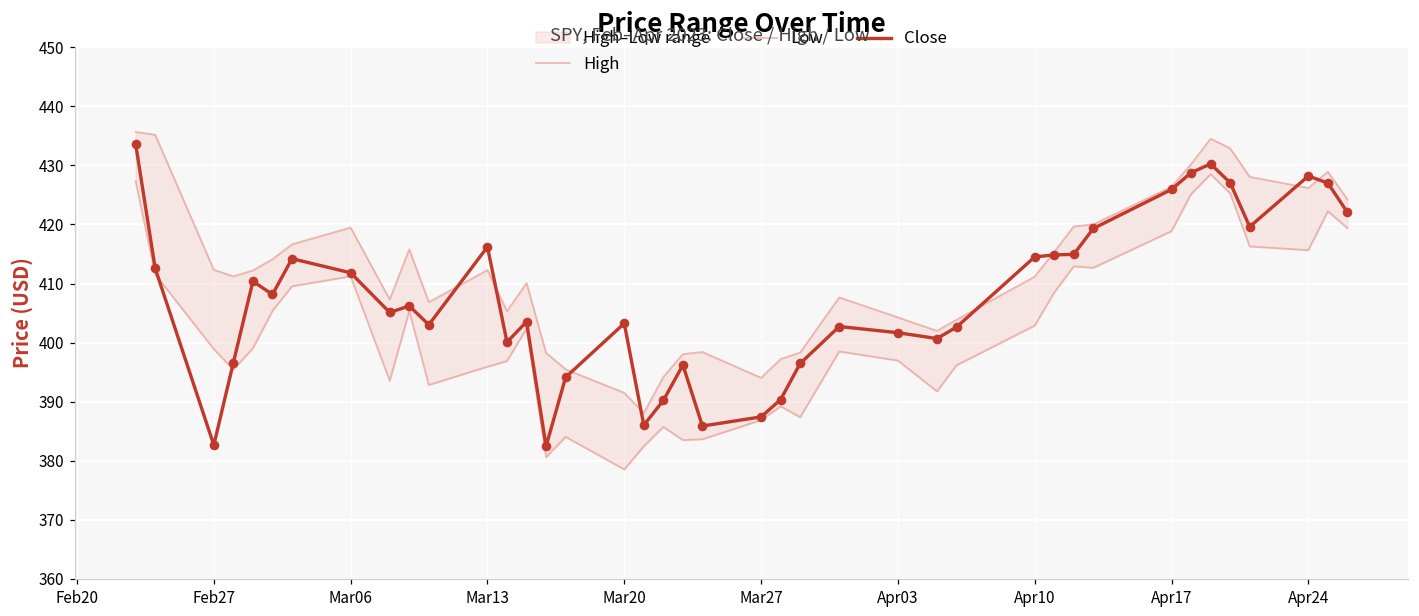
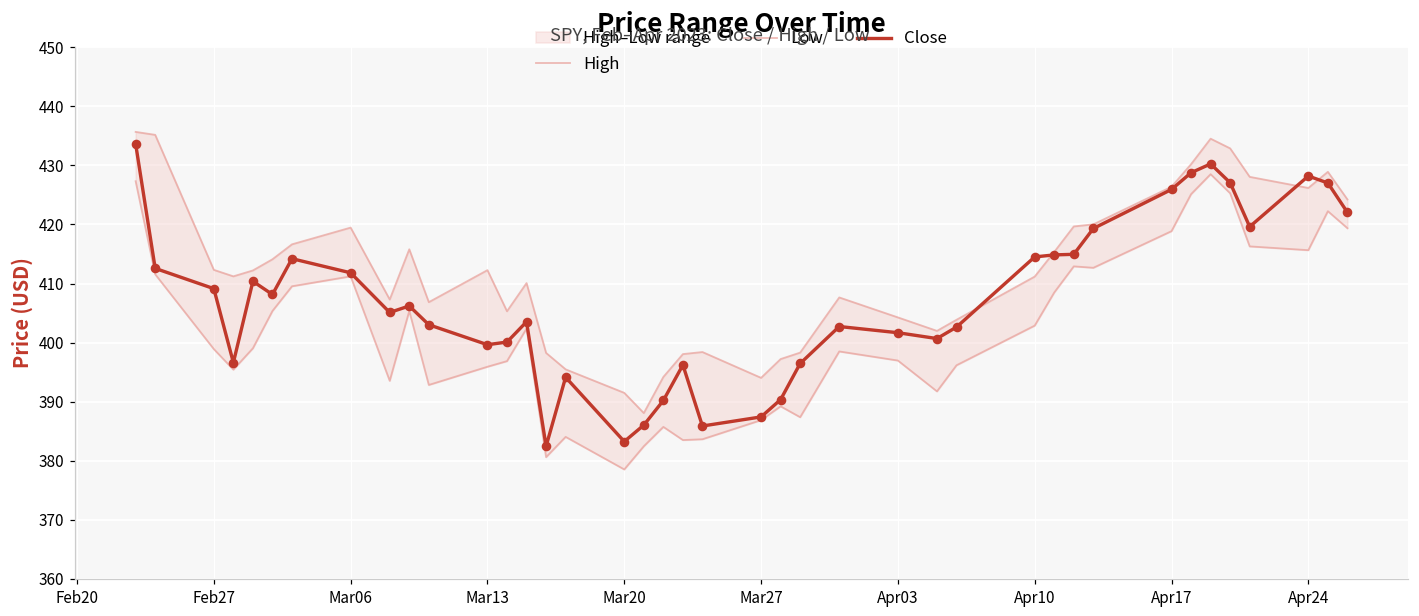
  {
    "Close": {
-     "Feb27": 383,
+     "Feb27": 409,
      "Mar06": 412,
-     "Mar13": 416,
-     "Mar20": 403,
+     "Mar13": 400,
+     "Mar20": 383,
      "Mar27": 387,
      "Apr03": 402,
      "Apr10": 415,
      "Apr24": 428
    }
  }
